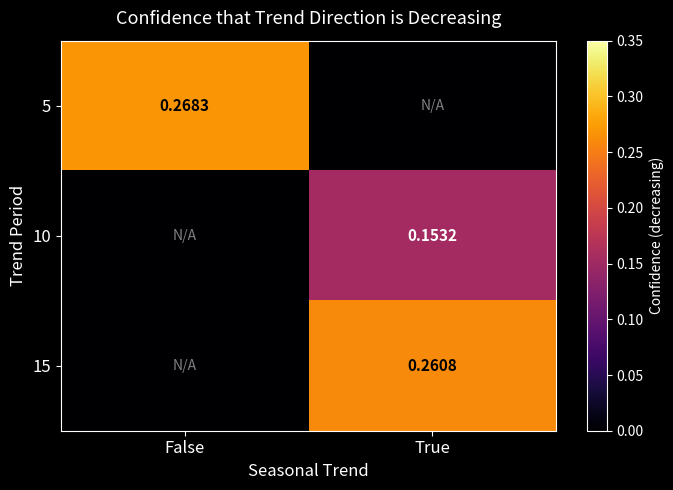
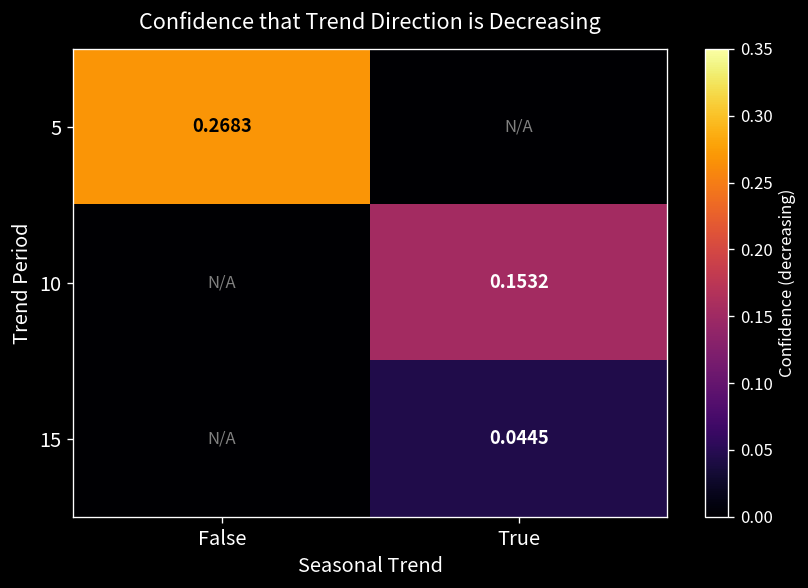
  {
    "5": {
      "False": 0.2683
    },
    "10": {
      "True": 0.1532
    },
    "15": {
-     "True": 0.2608
+     "True": 0.0445
    }
  }
